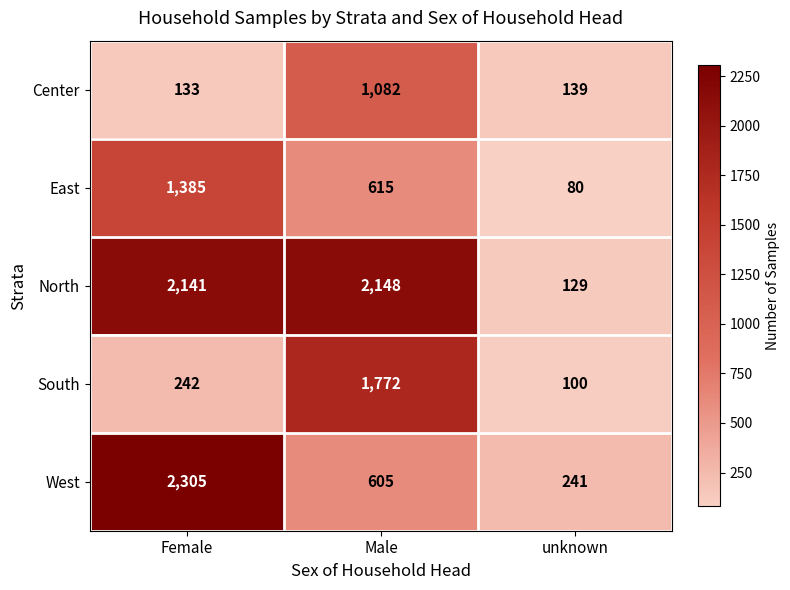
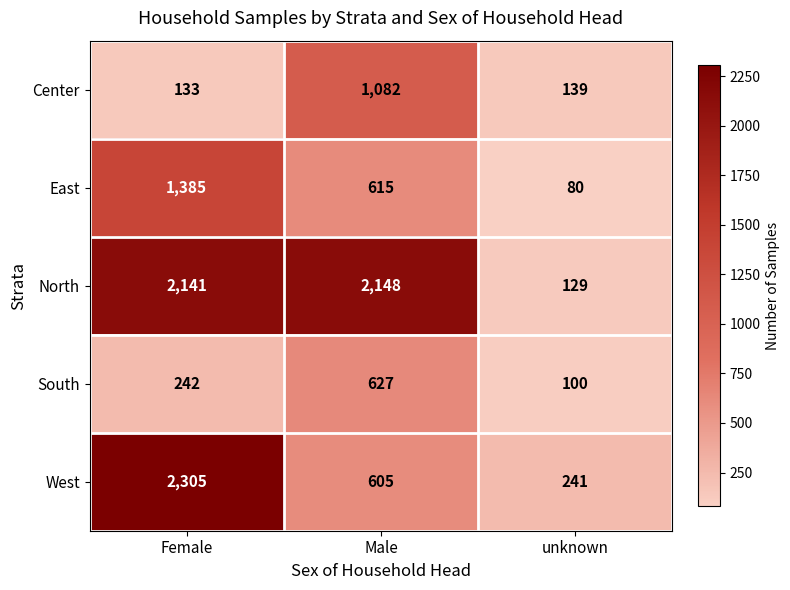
  {
    "Center": {
      "Female": "133",
      "Male": "1,082",
      "unknown": "139"
    },
    "East": {
      "Female": "1,385",
      "Male": "615",
      "unknown": "80"
    },
    "North": {
      "Female": "2,141",
      "Male": "2,148",
      "unknown": "129"
    },
    "South": {
      "Female": "242",
-     "Male": "1,772",
+     "Male": "627",
      "unknown": "100"
    },
    "West": {
      "Female": "2,305",
      "Male": "605",
      "unknown": "241"
    }
  }
